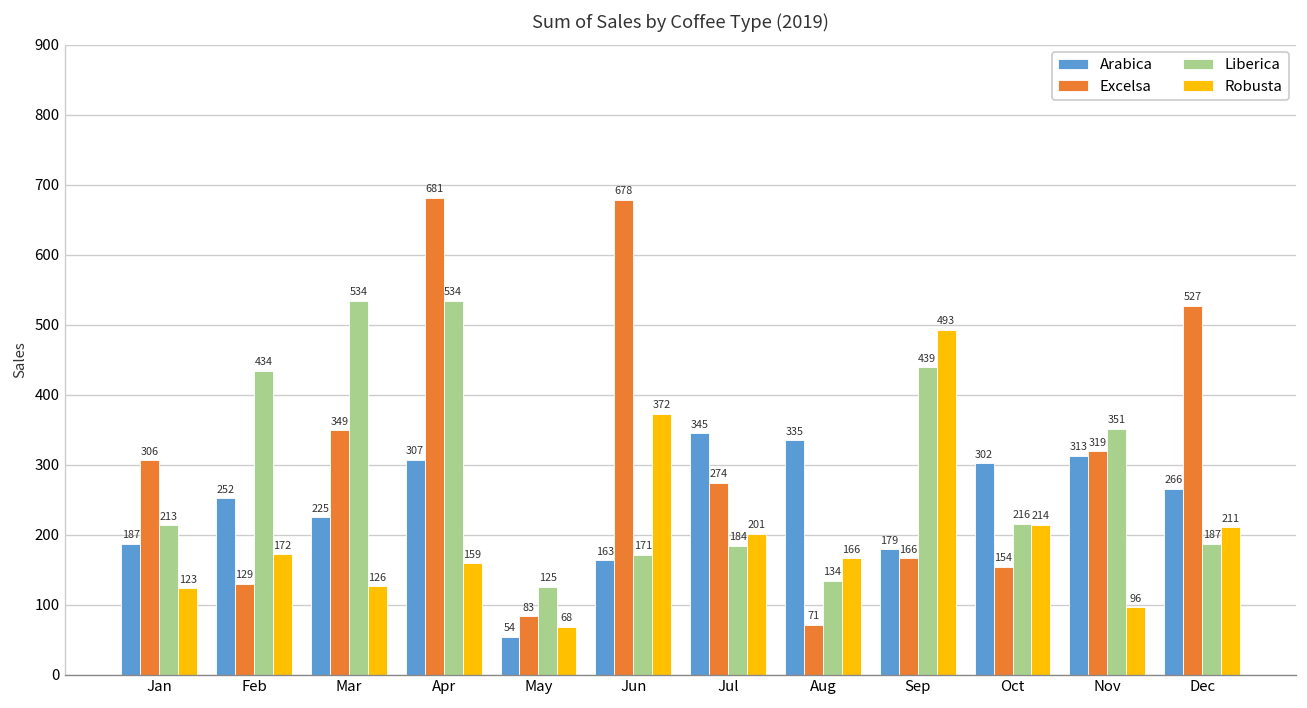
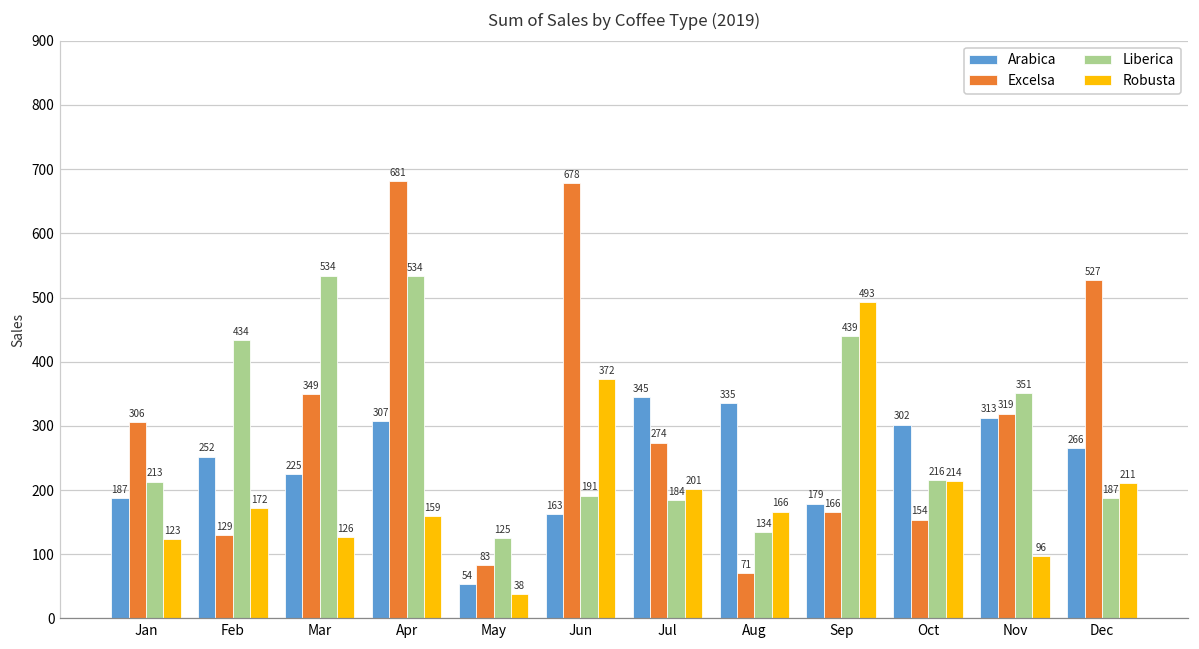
  {
    "Arabica": {
      "Jan": 187,
      "Feb": 252,
      "Mar": 225,
      "Apr": 307,
      "May": 54,
      "Jun": 163,
      "Jul": 345,
      "Aug": 335,
      "Sep": 179,
      "Oct": 302,
      "Nov": 313,
      "Dec": 266
    },
    "Excelsa": {
      "Jan": 306,
      "Feb": 129,
      "Mar": 349,
      "Apr": 681,
      "May": 83,
      "Jun": 678,
      "Jul": 274,
      "Aug": 71,
      "Sep": 166,
      "Oct": 154,
      "Nov": 319,
      "Dec": 527
    },
    "Liberica": {
      "Jan": 213,
      "Feb": 434,
      "Mar": 534,
      "Apr": 534,
      "May": 125,
-     "Jun": 171,
+     "Jun": 191,
      "Jul": 184,
      "Aug": 134,
      "Sep": 439,
      "Oct": 216,
      "Nov": 351,
      "Dec": 187
    },
    "Robusta": {
      "Jan": 123,
      "Feb": 172,
      "Mar": 126,
      "Apr": 159,
-     "May": 68,
+     "May": 38,
      "Jun": 372,
      "Jul": 201,
      "Aug": 166,
      "Sep": 493,
      "Oct": 214,
      "Nov": 96,
      "Dec": 211
    }
  }
